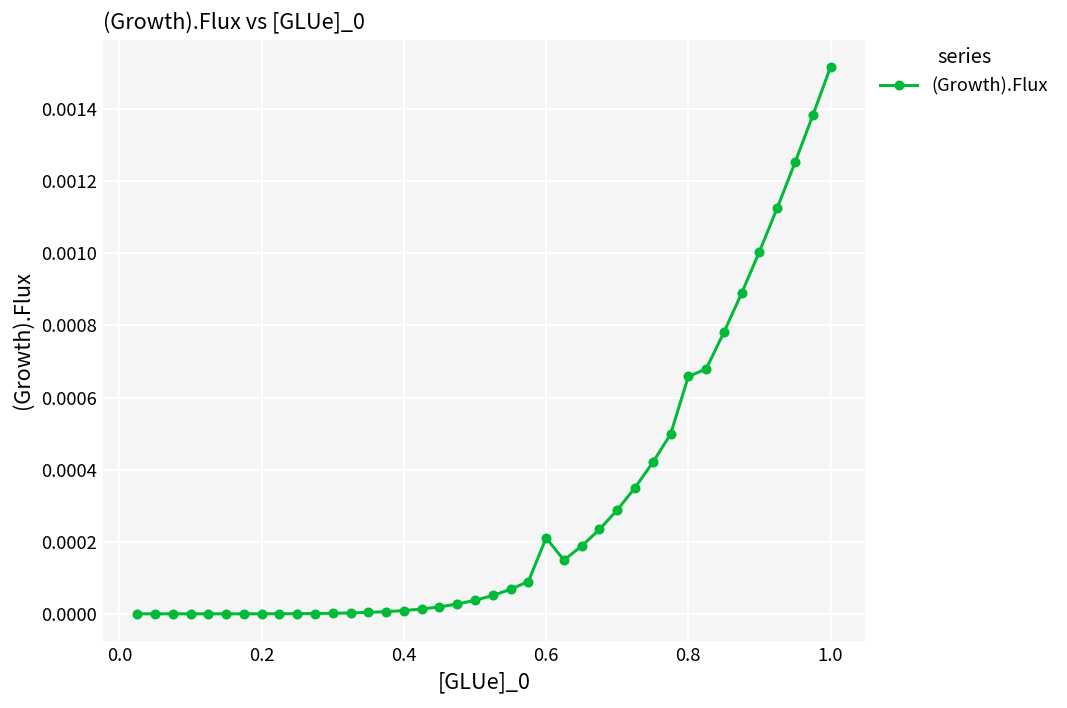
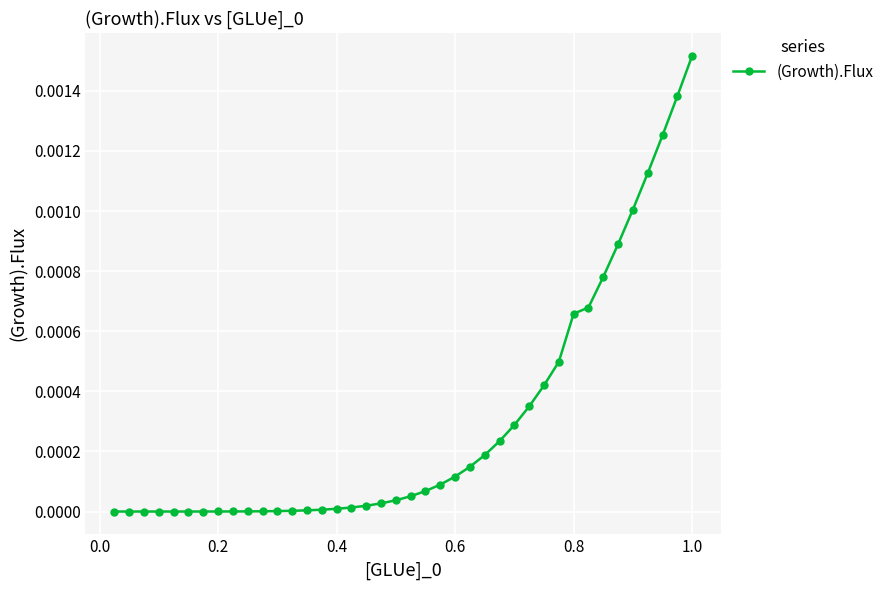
  {
    "0.2": 0.00000,
    "0.4": 0.00001,
-   "0.6": 0.00021,
+   "0.6": 0.00012,
    "0.8": 0.00066,
    "1.0": 0.00152
  }
